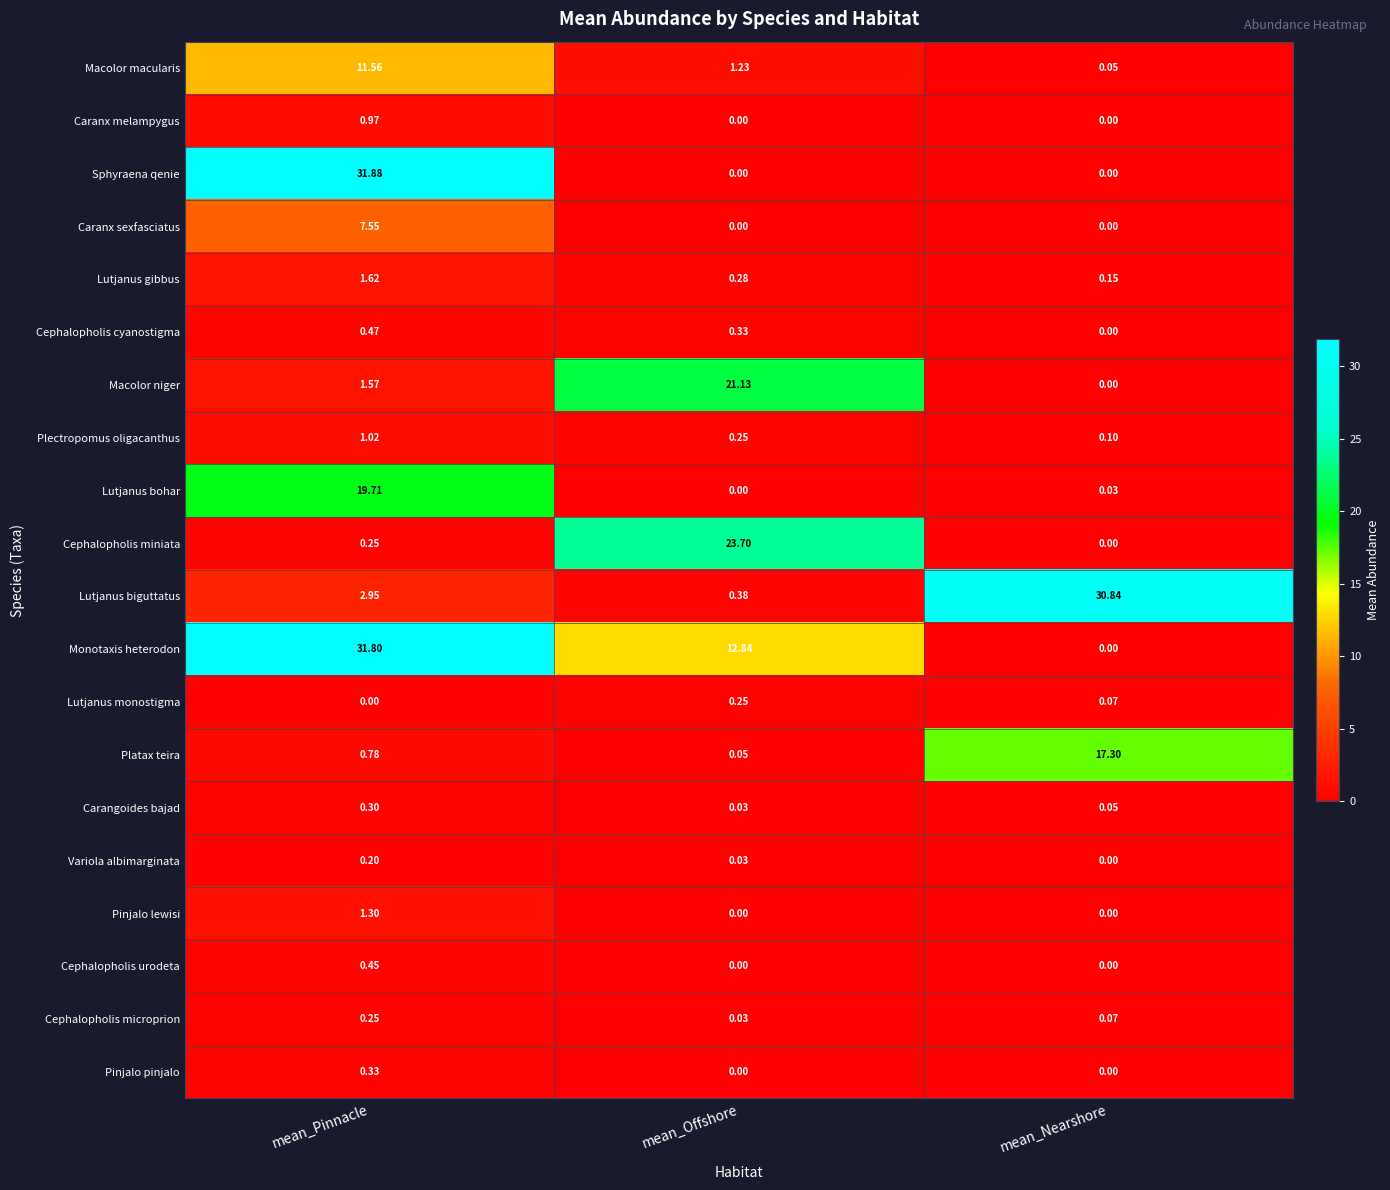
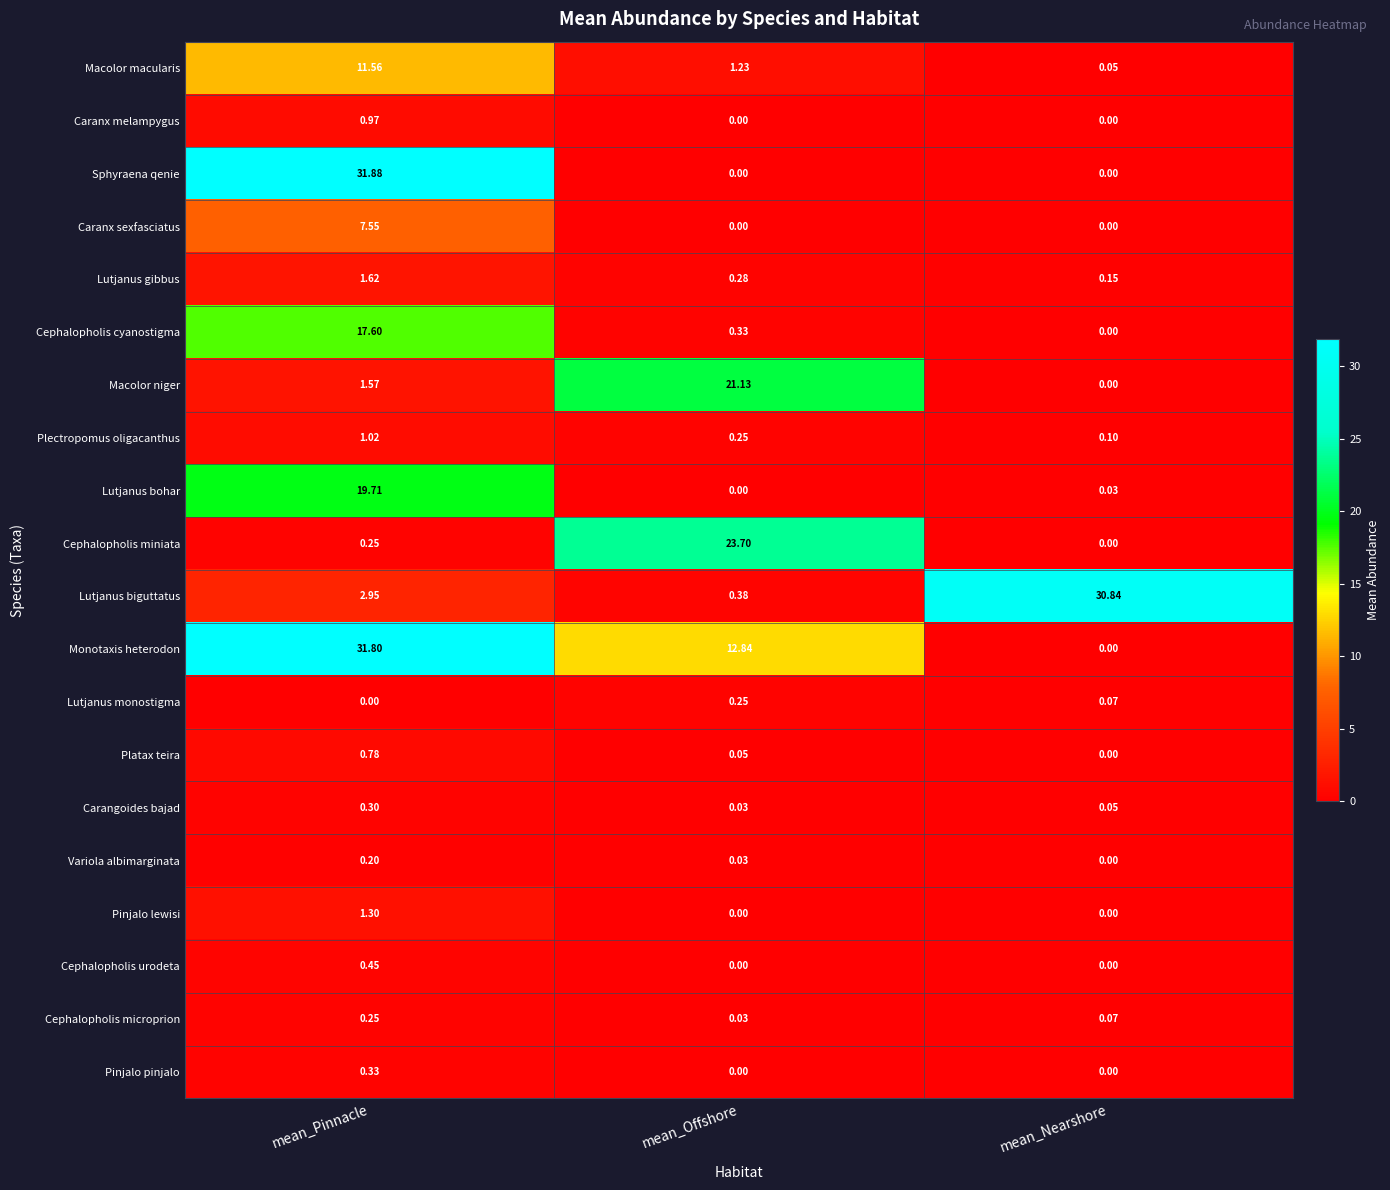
  {
    "Macolor macularis": {
      "mean_Pinnacle": 11.56,
      "mean_Offshore": 1.23,
      "mean_Nearshore": 0.05
    },
    "Caranx melampygus": {
      "mean_Pinnacle": 0.97,
      "mean_Offshore": 0.00,
      "mean_Nearshore": 0.00
    },
    "Sphyraena qenie": {
      "mean_Pinnacle": 31.88,
      "mean_Offshore": 0.00,
      "mean_Nearshore": 0.00
    },
    "Caranx sexfasciatus": {
      "mean_Pinnacle": 7.55,
      "mean_Offshore": 0.00,
      "mean_Nearshore": 0.00
    },
    "Lutjanus gibbus": {
      "mean_Pinnacle": 1.62,
      "mean_Offshore": 0.28,
      "mean_Nearshore": 0.15
    },
    "Cephalopholis cyanostigma": {
-     "mean_Pinnacle": 0.47,
+     "mean_Pinnacle": 17.60,
      "mean_Offshore": 0.33,
      "mean_Nearshore": 0.00
    },
    "Macolor niger": {
      "mean_Pinnacle": 1.57,
      "mean_Offshore": 21.13,
      "mean_Nearshore": 0.00
    },
    "Plectropomus oligacanthus": {
      "mean_Pinnacle": 1.02,
      "mean_Offshore": 0.25,
      "mean_Nearshore": 0.10
    },
    "Lutjanus bohar": {
      "mean_Pinnacle": 19.71,
      "mean_Offshore": 0.00,
      "mean_Nearshore": 0.03
    },
    "Cephalopholis miniata": {
      "mean_Pinnacle": 0.25,
      "mean_Offshore": 23.70,
      "mean_Nearshore": 0.00
    },
    "Lutjanus biguttatus": {
      "mean_Pinnacle": 2.95,
      "mean_Offshore": 0.38,
      "mean_Nearshore": 30.84
    },
    "Monotaxis heterodon": {
      "mean_Pinnacle": 31.80,
      "mean_Offshore": 12.84,
      "mean_Nearshore": 0.00
    },
    "Lutjanus monostigma": {
      "mean_Pinnacle": 0.00,
      "mean_Offshore": 0.25,
      "mean_Nearshore": 0.07
    },
    "Platax teira": {
      "mean_Pinnacle": 0.78,
      "mean_Offshore": 0.05,
-     "mean_Nearshore": 17.30
+     "mean_Nearshore": 0.00
    },
    "Carangoides bajad": {
      "mean_Pinnacle": 0.30,
      "mean_Offshore": 0.03,
      "mean_Nearshore": 0.05
    },
    "Variola albimarginata": {
      "mean_Pinnacle": 0.20,
      "mean_Offshore": 0.03,
      "mean_Nearshore": 0.00
    },
    "Pinjalo lewisi": {
      "mean_Pinnacle": 1.30,
      "mean_Offshore": 0.00,
      "mean_Nearshore": 0.00
    },
    "Cephalopholis urodeta": {
      "mean_Pinnacle": 0.45,
      "mean_Offshore": 0.00,
      "mean_Nearshore": 0.00
    },
    "Cephalopholis microprion": {
      "mean_Pinnacle": 0.25,
      "mean_Offshore": 0.03,
      "mean_Nearshore": 0.07
    },
    "Pinjalo pinjalo": {
      "mean_Pinnacle": 0.33,
      "mean_Offshore": 0.00,
      "mean_Nearshore": 0.00
    }
  }
